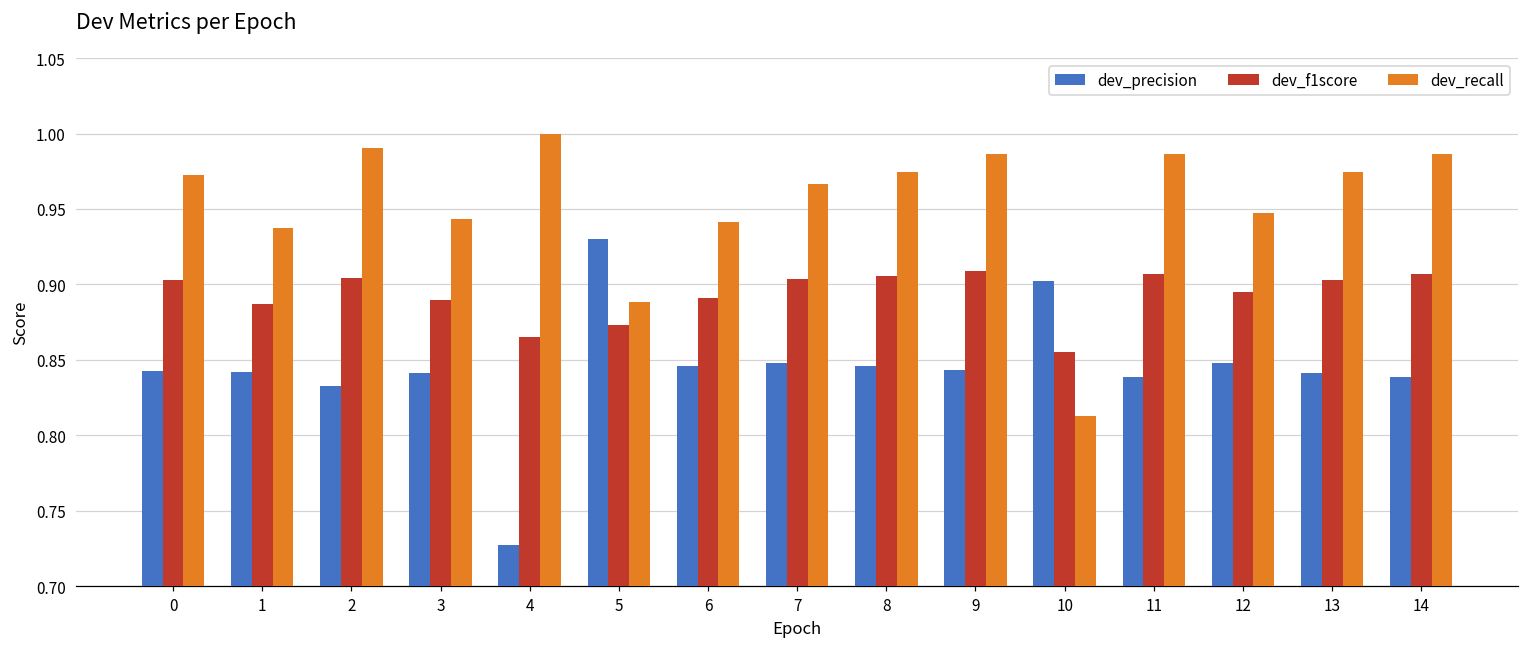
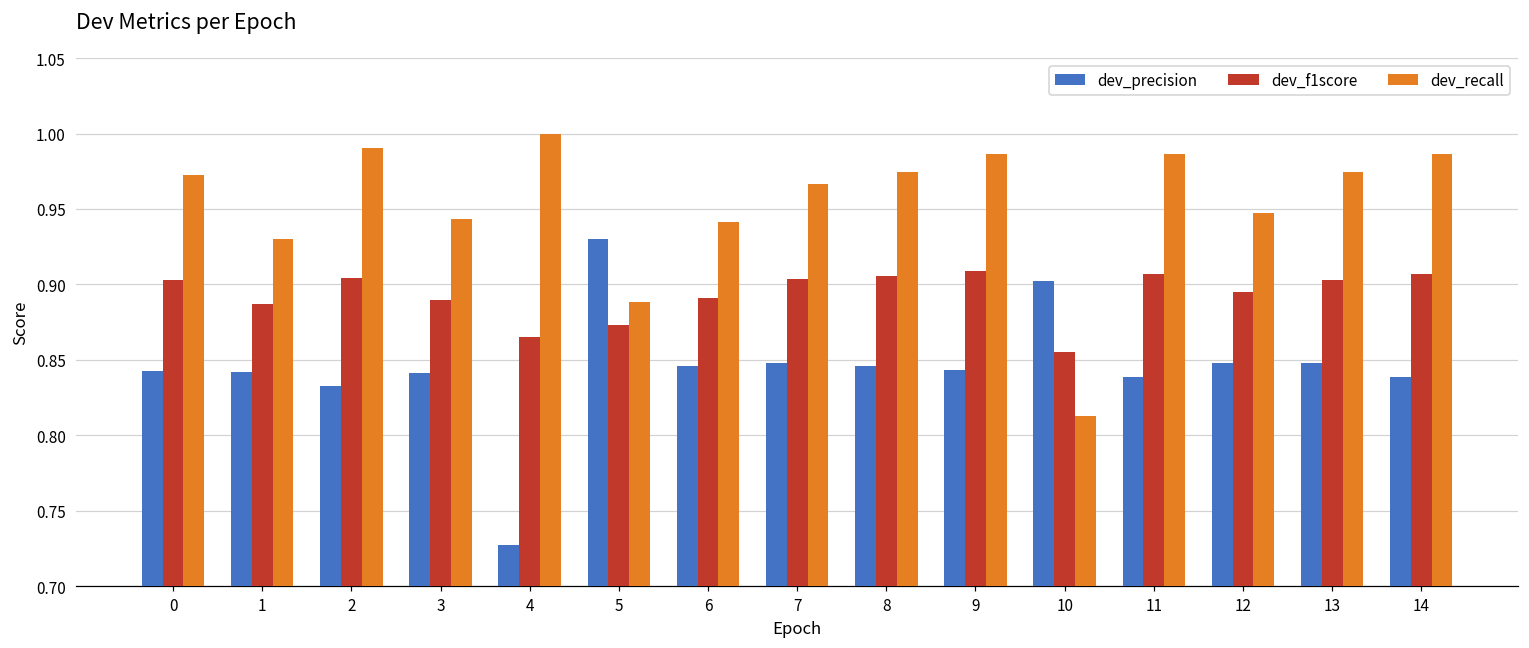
  {
    "dev_precision": {
      "0": 0.843,
      "1": 0.842,
      "2": 0.833,
      "3": 0.841,
      "4": 0.727,
      "5": 0.930,
      "6": 0.846,
      "7": 0.848,
      "8": 0.846,
      "9": 0.843,
      "10": 0.902,
      "11": 0.839,
      "12": 0.848,
-     "13": 0.841,
+     "13": 0.848,
      "14": 0.839
    },
    "dev_f1score": {
      "0": 0.903,
      "1": 0.887,
      "2": 0.905,
      "3": 0.890,
      "4": 0.865,
      "5": 0.873,
      "6": 0.891,
      "7": 0.903,
      "8": 0.906,
      "9": 0.909,
      "10": 0.855,
      "11": 0.907,
      "12": 0.895,
      "13": 0.903,
      "14": 0.907
    },
    "dev_recall": {
      "0": 0.973,
-     "1": 0.938,
+     "1": 0.930,
      "2": 0.990,
      "3": 0.943,
      "4": 1.000,
      "5": 0.889,
      "6": 0.941,
      "7": 0.967,
      "8": 0.975,
      "9": 0.986,
      "10": 0.813,
      "11": 0.986,
      "12": 0.947,
      "13": 0.975,
      "14": 0.986
    }
  }
